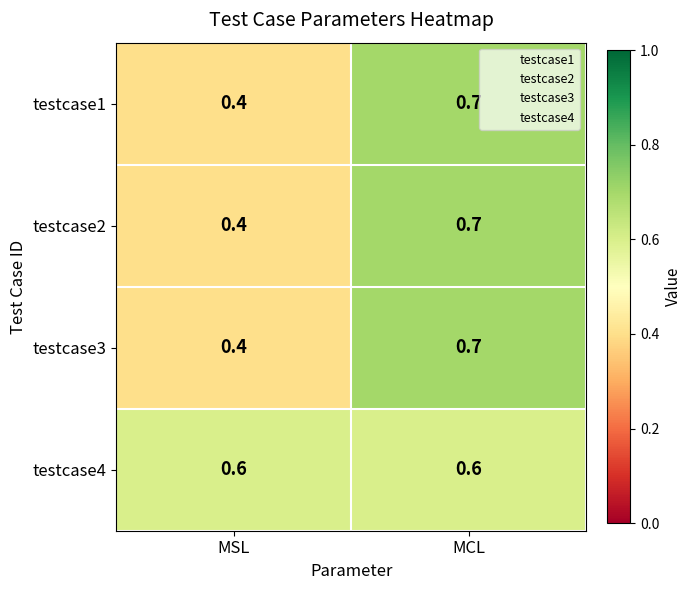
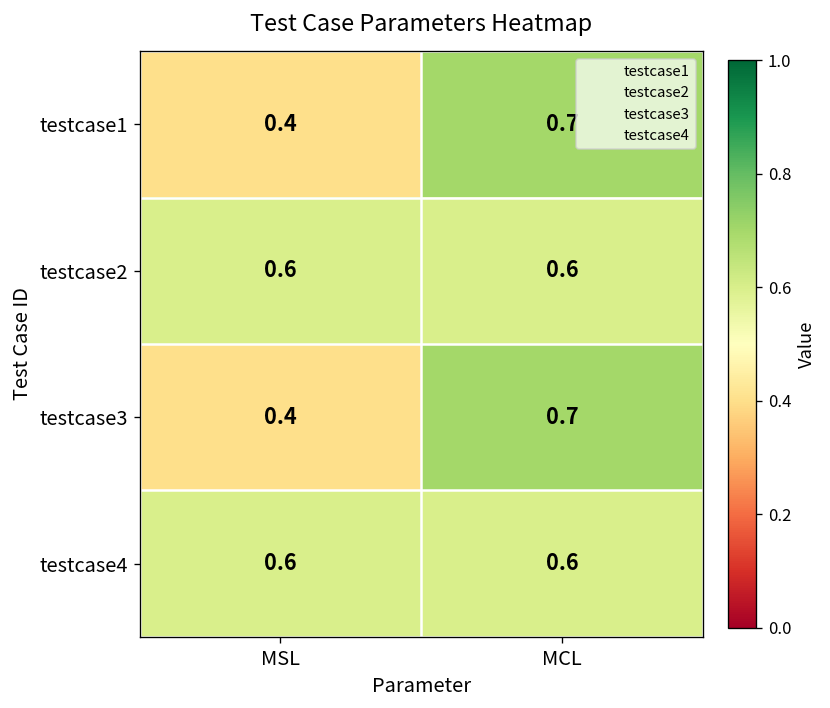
  {
    "testcase1": {
      "MSL": 0.4
    },
    "testcase2": {
-     "MSL": 0.4,
-     "MCL": 0.7
+     "MSL": 0.6,
+     "MCL": 0.6
    },
    "testcase3": {
      "MSL": 0.4,
      "MCL": 0.7
    },
    "testcase4": {
      "MSL": 0.6,
      "MCL": 0.6
    }
  }
